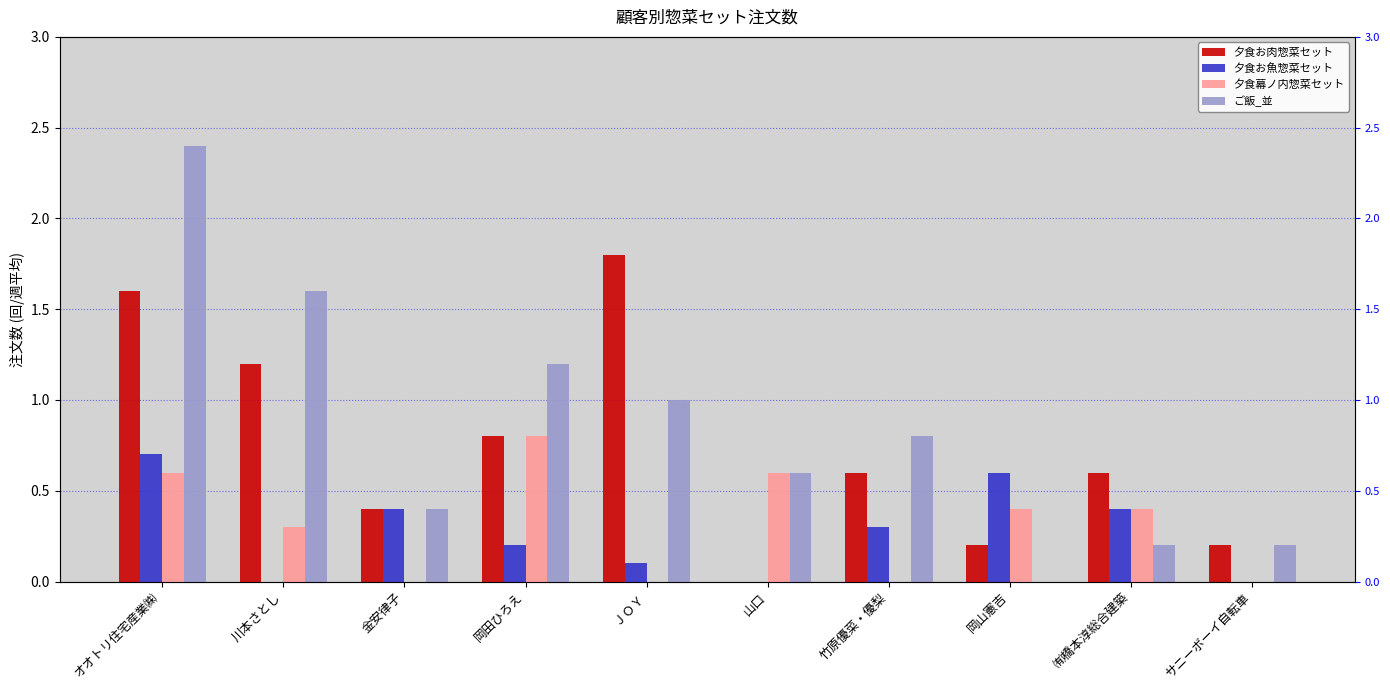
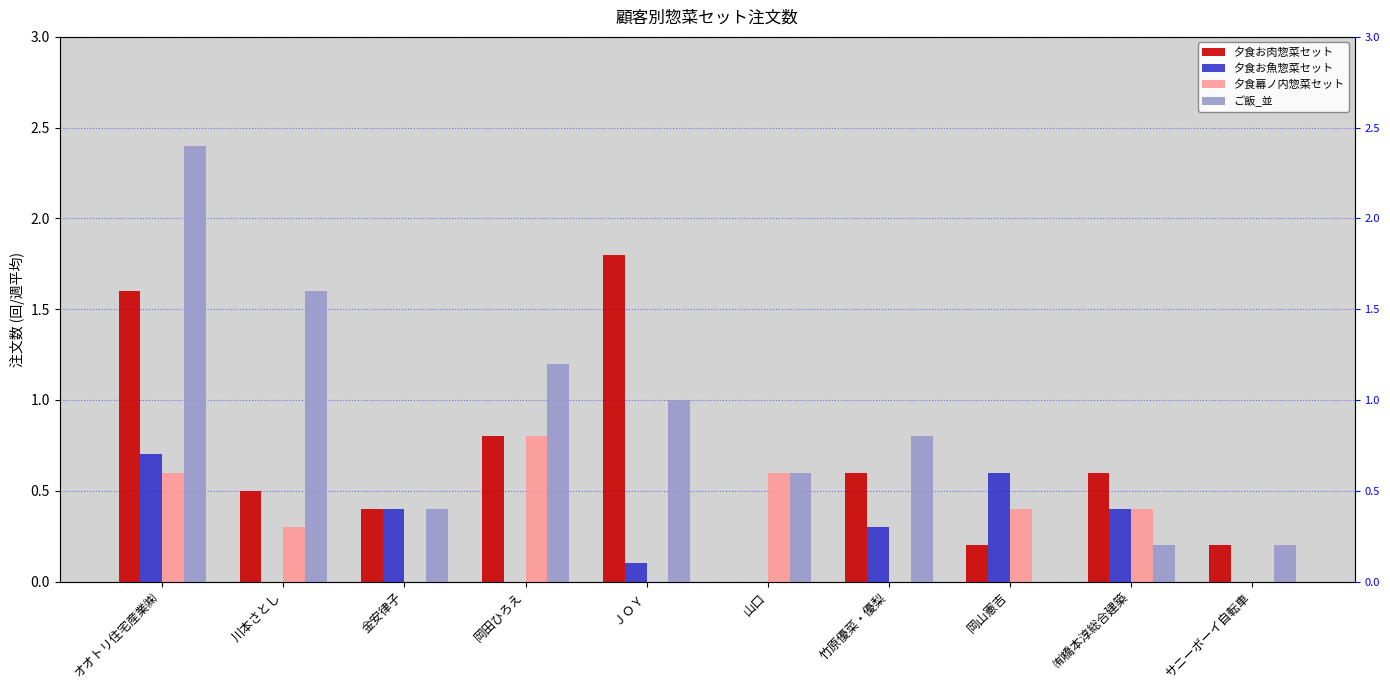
  {
    "夕食お肉惣菜セット": {
      "オオトリ住宅産業㈱": 1.6,
-     "川本さとし": 1.2,
+     "川本さとし": 0.5,
      "金安律子": 0.4,
      "岡田ひろえ": 0.8,
      "ＪＯＹ": 1.8,
      "山口": 0.0,
      "竹原優菜・優梨": 0.6,
      "岡山憲吉": 0.2,
      "㈲橋本淳総合建築": 0.6,
      "サニーボーイ自転車": 0.2
    },
    "夕食お魚惣菜セット": {
      "オオトリ住宅産業㈱": 0.7,
      "川本さとし": 0.0,
      "金安律子": 0.4,
-     "岡田ひろえ": 0.2,
+     "岡田ひろえ": 0.0,
      "ＪＯＹ": 0.1,
      "山口": 0.0,
      "竹原優菜・優梨": 0.3,
      "岡山憲吉": 0.6,
      "㈲橋本淳総合建築": 0.4,
      "サニーボーイ自転車": 0.0
    },
    "夕食幕ノ内惣菜セット": {
      "オオトリ住宅産業㈱": 0.6,
      "川本さとし": 0.3,
      "金安律子": 0.0,
      "岡田ひろえ": 0.8,
      "ＪＯＹ": 0.0,
      "山口": 0.6,
      "竹原優菜・優梨": 0.0,
      "岡山憲吉": 0.4,
      "㈲橋本淳総合建築": 0.4,
      "サニーボーイ自転車": 0.0
    },
    "ご飯_並": {
      "オオトリ住宅産業㈱": 2.4,
      "川本さとし": 1.6,
      "金安律子": 0.4,
      "岡田ひろえ": 1.2,
      "ＪＯＹ": 1.0,
      "山口": 0.6,
      "竹原優菜・優梨": 0.8,
      "岡山憲吉": 0.0,
      "㈲橋本淳総合建築": 0.2,
      "サニーボーイ自転車": 0.2
    }
  }
